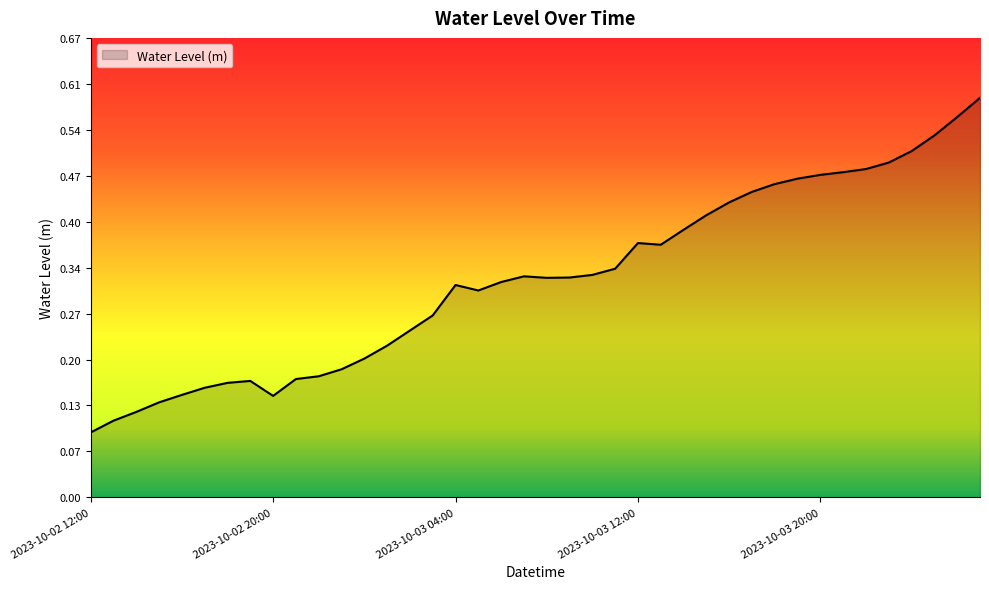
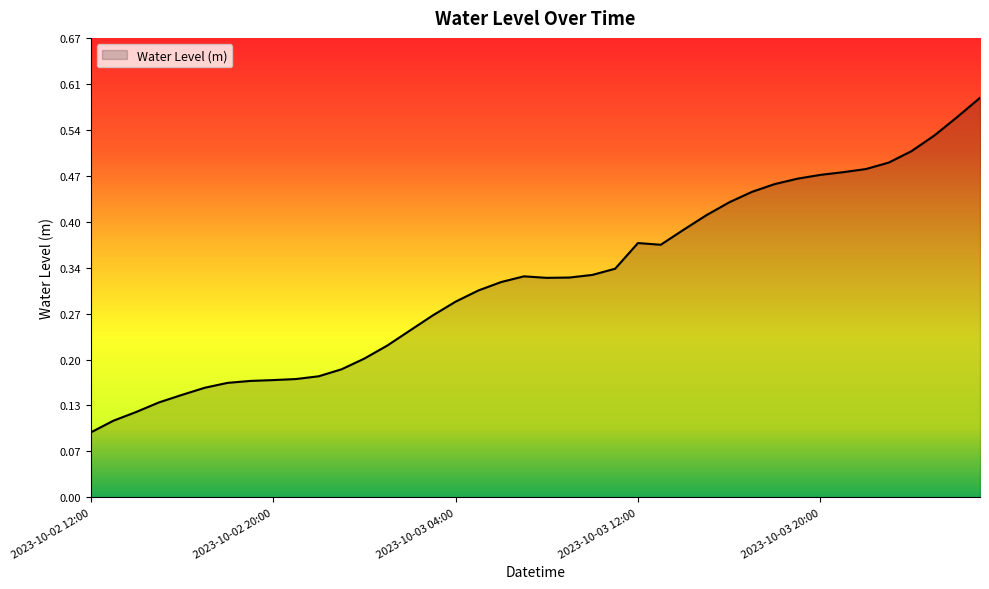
  {
    "2023-10-02 12:00": 0.10,
-   "2023-10-02 20:00": 0.15,
-   "2023-10-03 04:00": 0.31,
+   "2023-10-02 20:00": 0.17,
+   "2023-10-03 04:00": 0.29,
    "2023-10-03 12:00": 0.37,
    "2023-10-03 20:00": 0.47
  }
